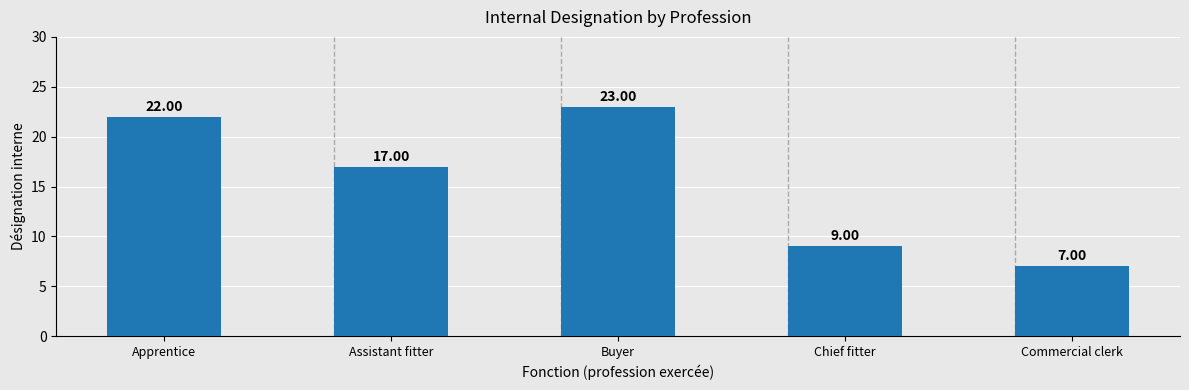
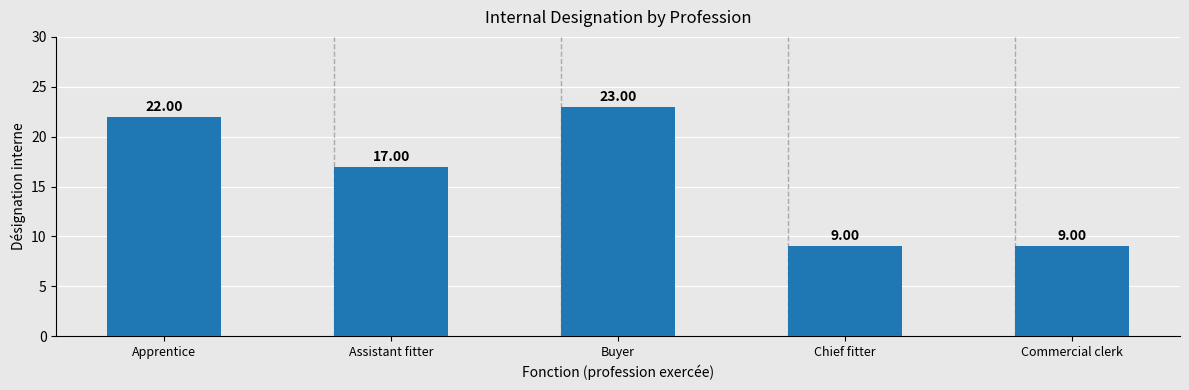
  {
    "Apprentice": 22.00,
    "Assistant fitter": 17.00,
    "Buyer": 23.00,
    "Chief fitter": 9.00,
-   "Commercial clerk": 7.00
+   "Commercial clerk": 9.00
  }
